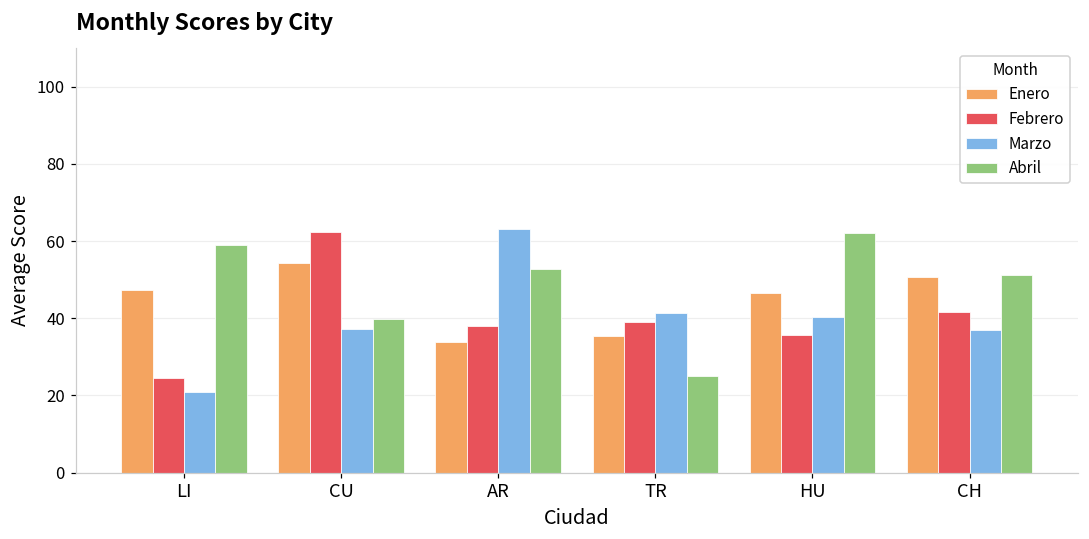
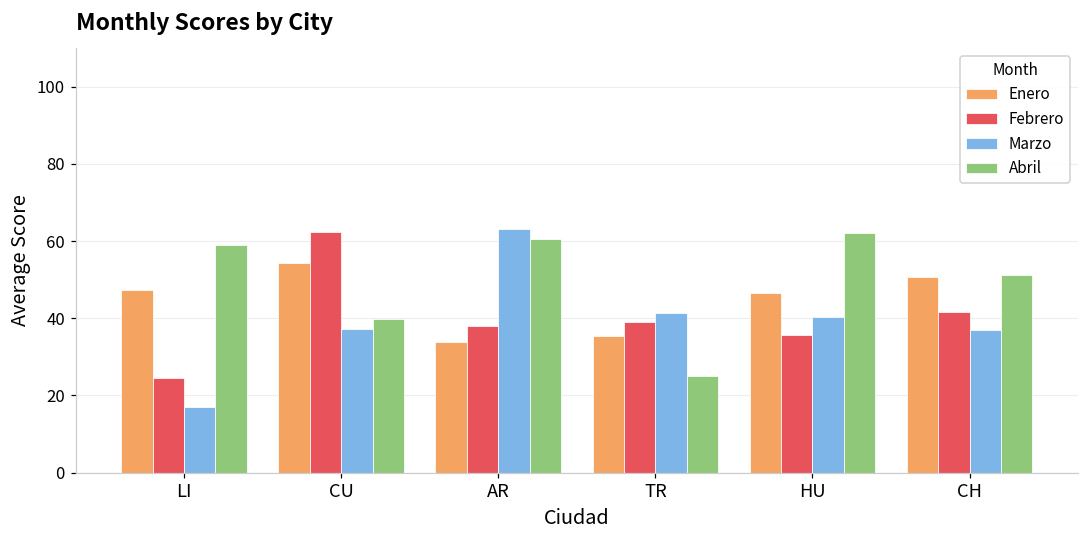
  {
    "Enero": {
      "LI": 47,
      "CU": 54,
      "AR": 34,
      "TR": 35,
      "HU": 47,
      "CH": 51
    },
    "Febrero": {
      "LI": 25,
      "CU": 62,
      "AR": 38,
      "TR": 39,
      "HU": 36,
      "CH": 42
    },
    "Marzo": {
-     "LI": 21,
+     "LI": 17,
      "CU": 37,
      "AR": 63,
      "TR": 41,
      "HU": 40,
      "CH": 37
    },
    "Abril": {
      "LI": 59,
      "CU": 40,
-     "AR": 53,
+     "AR": 61,
      "TR": 25,
      "HU": 62,
      "CH": 51
    }
  }
